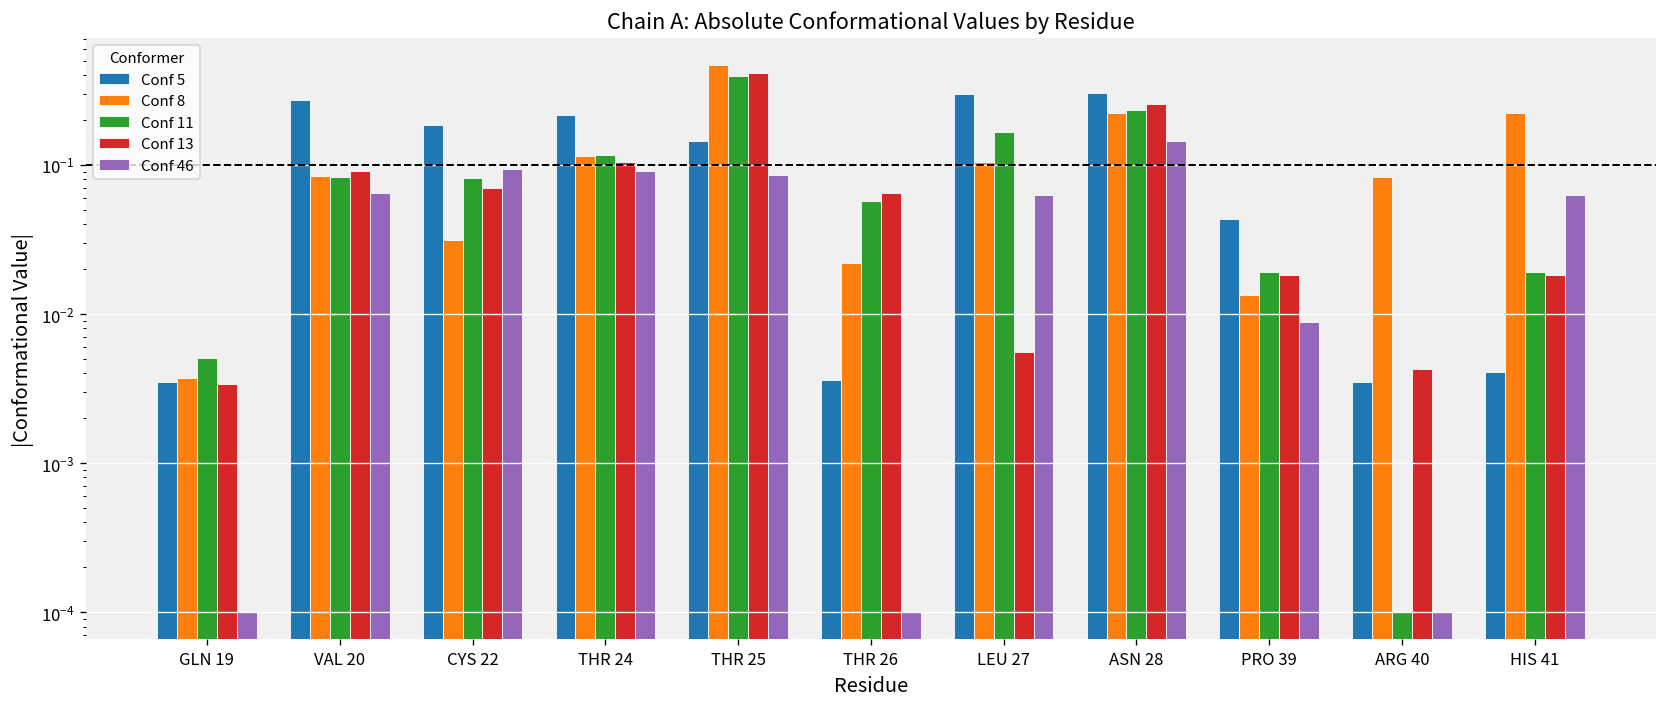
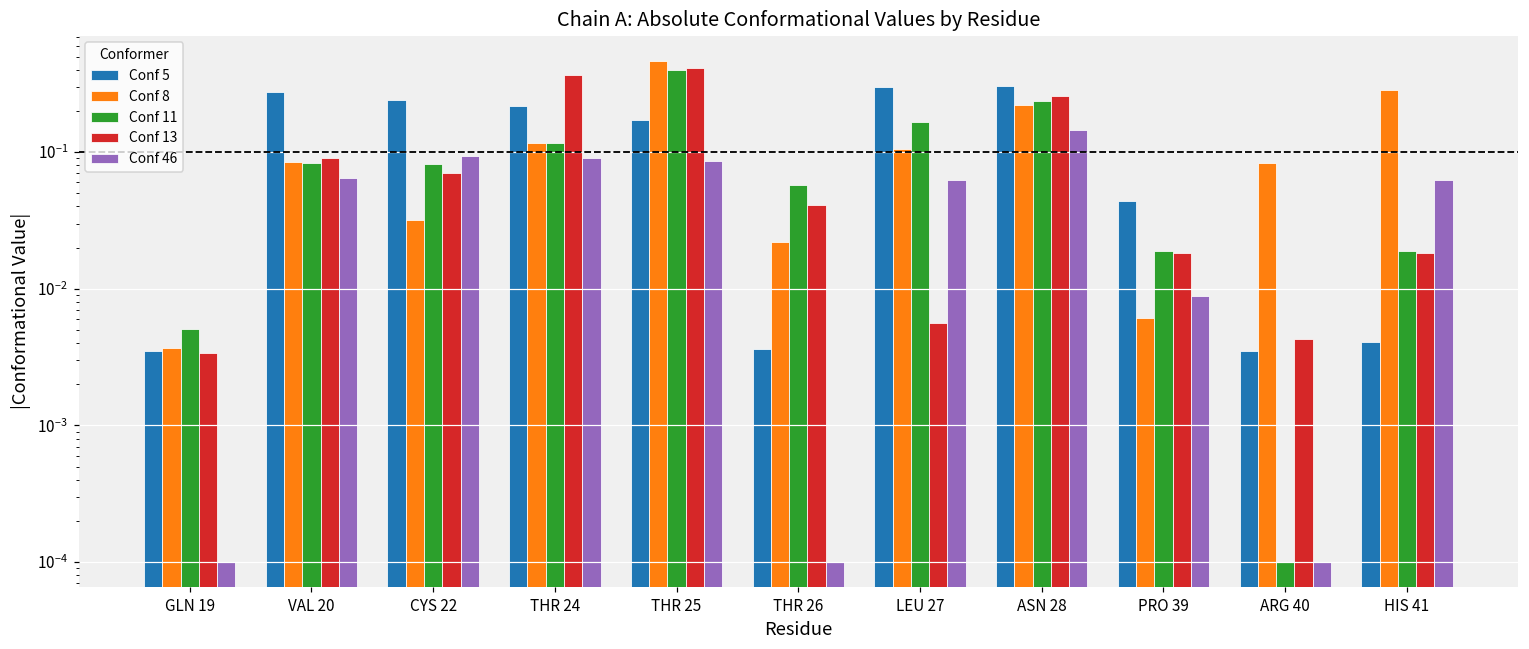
  {
    "Conf 5": {
      "GLN 19": 0.0035,
      "VAL 20": 0.27,
-     "CYS 22": 0.19,
+     "CYS 22": 0.24,
      "THR 24": 0.22,
-     "THR 25": 0.14,
+     "THR 25": 0.17,
      "THR 26": 0.0036,
      "LEU 27": 0.30,
      "ASN 28": 0.30,
      "PRO 39": 0.044,
      "ARG 40": 0.0035,
      "HIS 41": 0.0041
    },
    "Conf 8": {
      "GLN 19": 0.0037,
      "VAL 20": 0.08,
      "CYS 22": 0.032,
      "THR 24": 0.12,
      "THR 25": 0.47,
      "THR 26": 0.022,
      "LEU 27": 0.10,
      "ASN 28": 0.22,
-     "PRO 39": 0.014,
+     "PRO 39": 0.006,
      "ARG 40": 0.08,
-     "HIS 41": 0.22
+     "HIS 41": 0.29
    },
    "Conf 11": {
      "GLN 19": 0.005,
      "VAL 20": 0.08,
      "CYS 22": 0.08,
      "THR 24": 0.12,
      "THR 25": 0.40,
      "THR 26": 0.06,
      "LEU 27": 0.17,
      "ASN 28": 0.23,
      "PRO 39": 0.019,
      "ARG 40": 0.00010,
      "HIS 41": 0.019
    },
    "Conf 13": {
      "GLN 19": 0.0034,
      "VAL 20": 0.09,
      "CYS 22": 0.07,
-     "THR 24": 0.11,
+     "THR 24": 0.37,
      "THR 25": 0.41,
-     "THR 26": 0.06,
+     "THR 26": 0.041,
      "LEU 27": 0.006,
      "ASN 28": 0.26,
      "PRO 39": 0.018,
      "ARG 40": 0.0043,
      "HIS 41": 0.018
    },
    "Conf 46": {
      "GLN 19": 0.00010,
      "VAL 20": 0.06,
      "CYS 22": 0.09,
      "THR 24": 0.09,
      "THR 25": 0.09,
      "THR 26": 0.00010,
      "LEU 27": 0.06,
      "ASN 28": 0.14,
      "PRO 39": 0.009,
      "ARG 40": 0.00010,
      "HIS 41": 0.06
    }
  }
